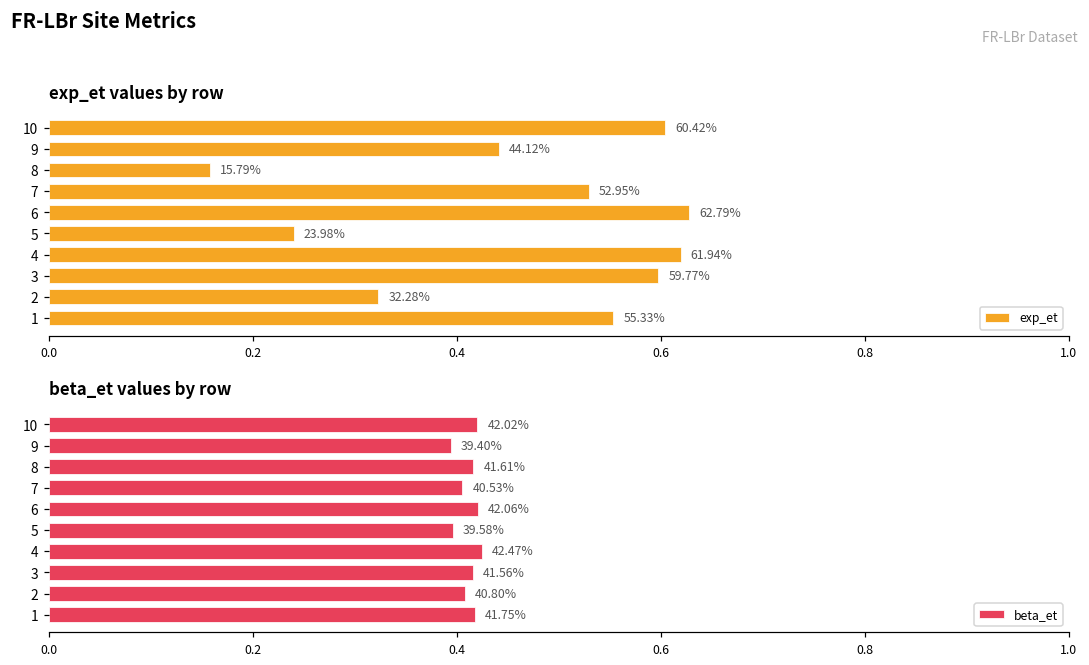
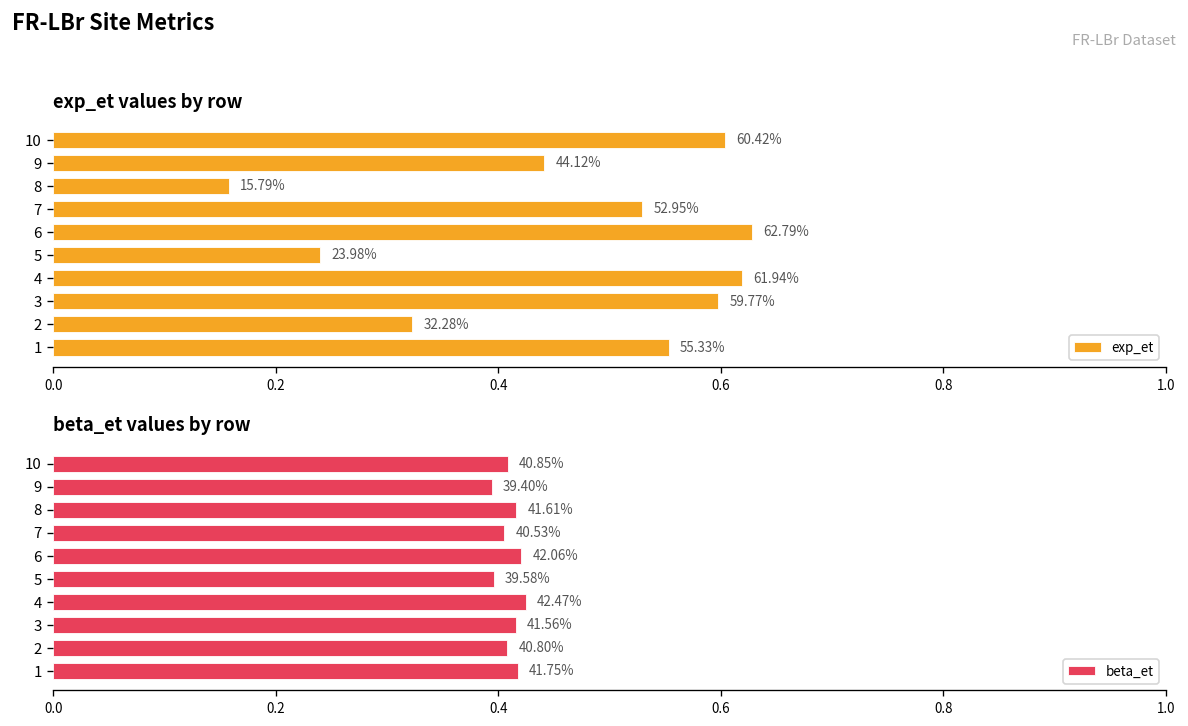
  {
    "exp_et values by row": {
      "10": "60.42%",
      "9": "44.12%",
      "8": "15.79%",
      "7": "52.95%",
      "6": "62.79%",
      "5": "23.98%",
      "4": "61.94%",
      "3": "59.77%",
      "2": "32.28%",
      "1": "55.33%"
    },
    "beta_et values by row": {
-     "10": "42.02%",
+     "10": "40.85%",
      "9": "39.40%",
      "8": "41.61%",
      "7": "40.53%",
      "6": "42.06%",
      "5": "39.58%",
      "4": "42.47%",
      "3": "41.56%",
      "2": "40.80%",
      "1": "41.75%"
    }
  }
